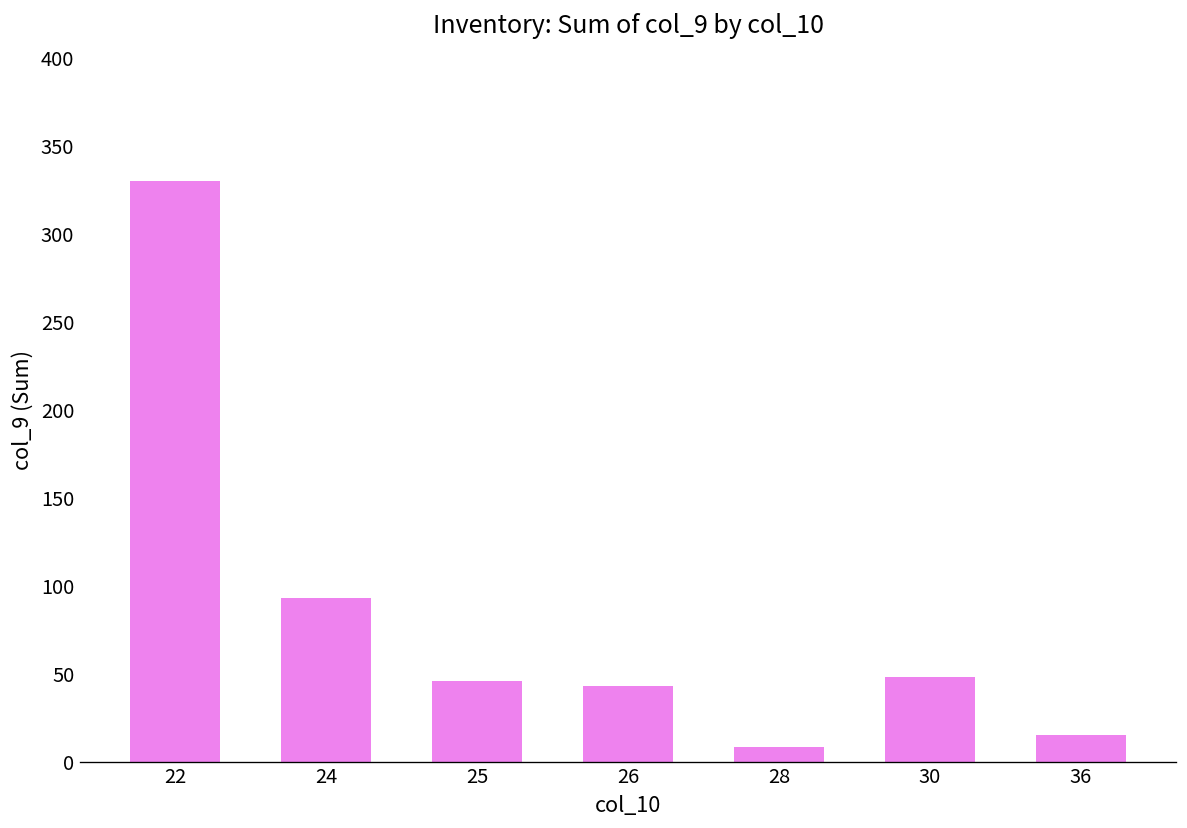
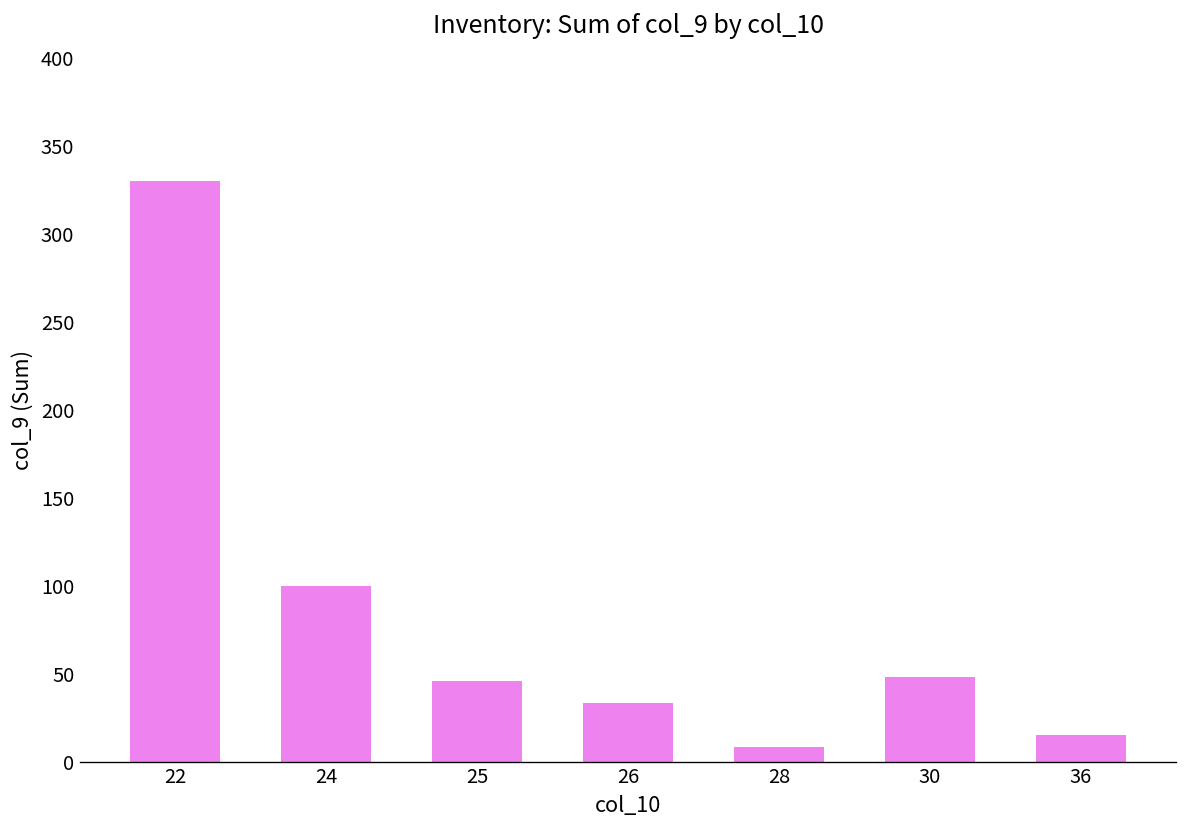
  {
    "22": 330,
-   "24": 93,
+   "24": 100,
    "25": 46,
-   "26": 43,
+   "26": 33,
    "28": 8,
    "30": 48,
    "36": 15
  }
